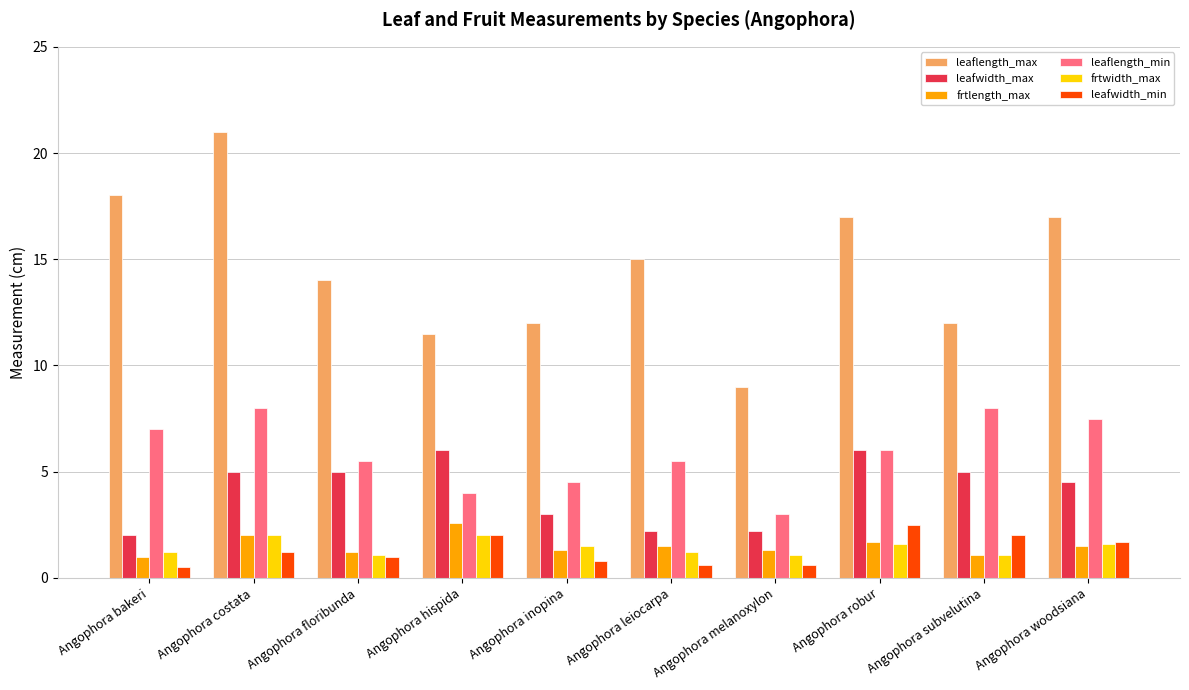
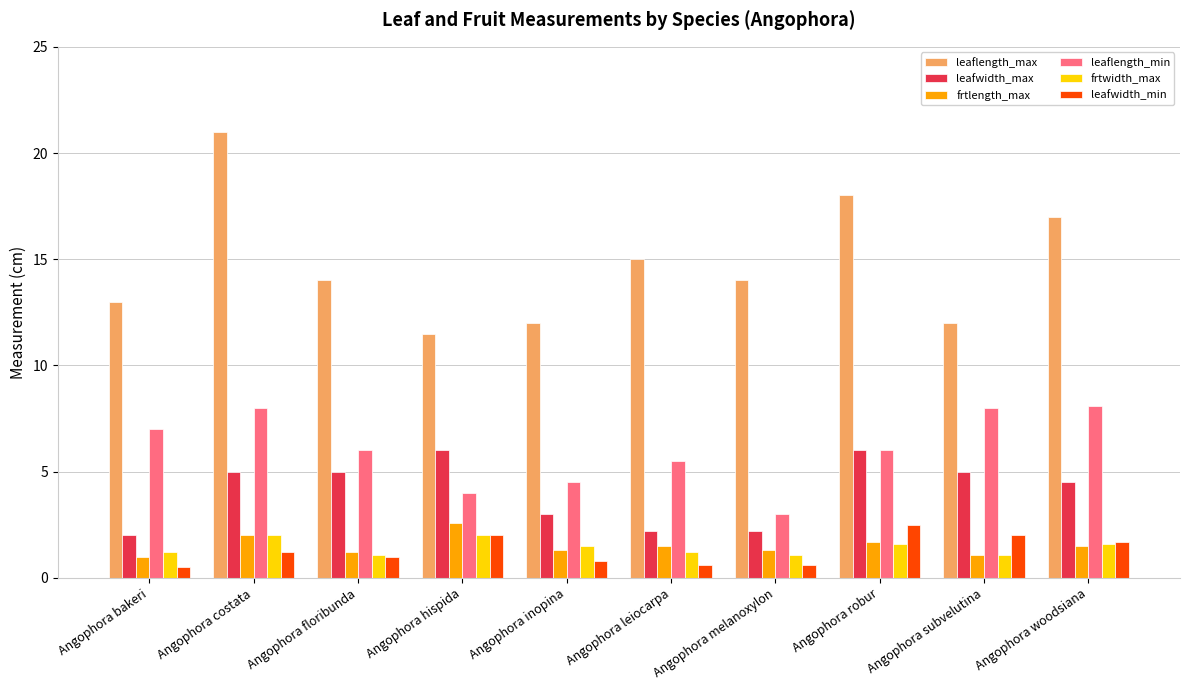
  {
    "leaflength_max": {
-     "Angophora bakeri": 18,
+     "Angophora bakeri": 13,
      "Angophora costata": 21,
      "Angophora floribunda": 14,
      "Angophora hispida": 11.5,
      "Angophora inopina": 12,
      "Angophora leiocarpa": 15,
-     "Angophora melanoxylon": 9,
-     "Angophora robur": 17,
+     "Angophora melanoxylon": 14,
+     "Angophora robur": 18,
      "Angophora subvelutina": 12,
      "Angophora woodsiana": 17
    },
    "leafwidth_max": {
      "Angophora bakeri": 2.0,
      "Angophora costata": 5.0,
      "Angophora floribunda": 5.0,
      "Angophora hispida": 6.0,
      "Angophora inopina": 3.0,
      "Angophora leiocarpa": 2.2,
      "Angophora melanoxylon": 2.2,
      "Angophora robur": 6.0,
      "Angophora subvelutina": 5.0,
      "Angophora woodsiana": 4.5
    },
    "leaflength_min": {
      "Angophora bakeri": 7.0,
      "Angophora costata": 8.0,
-     "Angophora floribunda": 5.5,
+     "Angophora floribunda": 6.0,
      "Angophora hispida": 4.0,
      "Angophora inopina": 4.5,
      "Angophora leiocarpa": 5.5,
      "Angophora melanoxylon": 3.0,
      "Angophora robur": 6.0,
      "Angophora subvelutina": 8.0,
-     "Angophora woodsiana": 7.5
+     "Angophora woodsiana": 8.1
    },
    "leafwidth_min": {
      "Angophora bakeri": 0.5,
      "Angophora costata": 1.2,
      "Angophora floribunda": 1.0,
      "Angophora hispida": 2.0,
      "Angophora inopina": 0.8,
      "Angophora leiocarpa": 0.6,
      "Angophora melanoxylon": 0.6,
      "Angophora robur": 2.5,
      "Angophora subvelutina": 2.0,
      "Angophora woodsiana": 1.7
    }
  }
